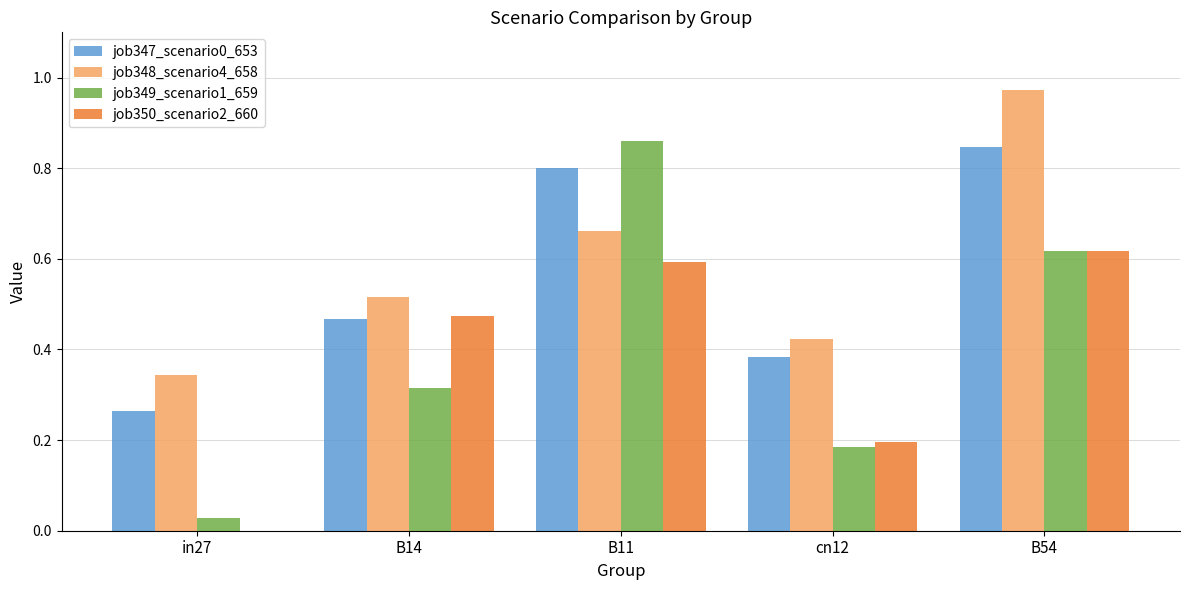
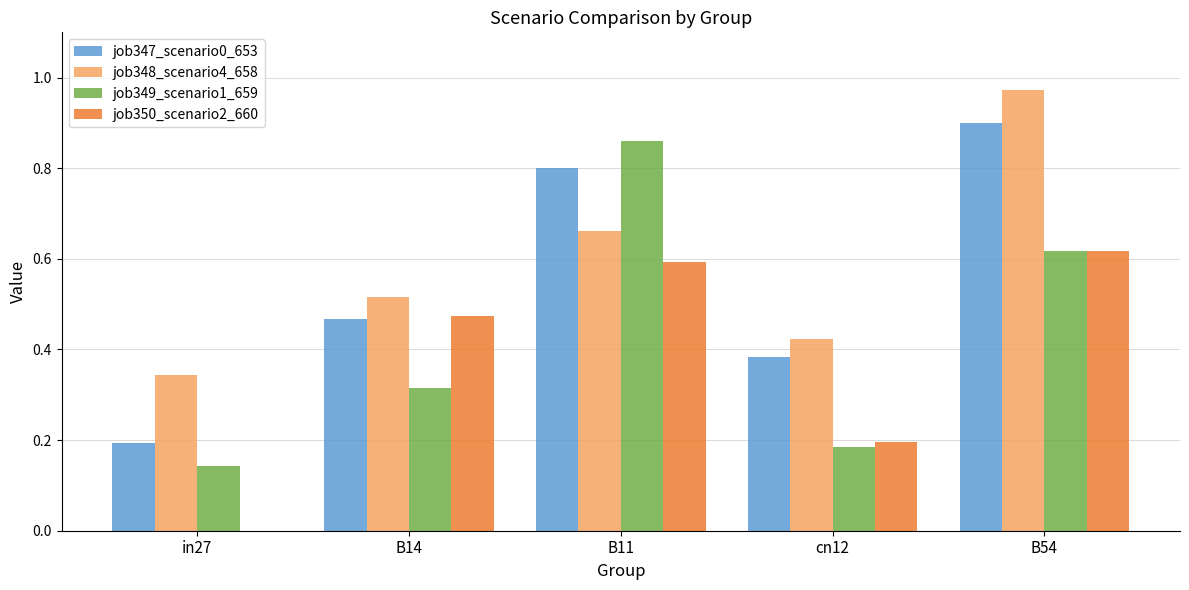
  {
    "job347_scenario0_653": {
-     "in27": 0.26,
+     "in27": 0.19,
      "B14": 0.47,
      "B11": 0.80,
      "cn12": 0.38,
-     "B54": 0.85
+     "B54": 0.90
    },
    "job348_scenario4_658": {
      "in27": 0.34,
      "B14": 0.52,
      "B11": 0.66,
      "cn12": 0.42,
      "B54": 0.97
    },
    "job349_scenario1_659": {
-     "in27": 0.03,
+     "in27": 0.14,
      "B14": 0.32,
      "B11": 0.86,
      "cn12": 0.18,
      "B54": 0.62
    },
    "job350_scenario2_660": {
      "in27": 0.00,
      "B14": 0.47,
      "B11": 0.59,
      "cn12": 0.20,
      "B54": 0.62
    }
  }
